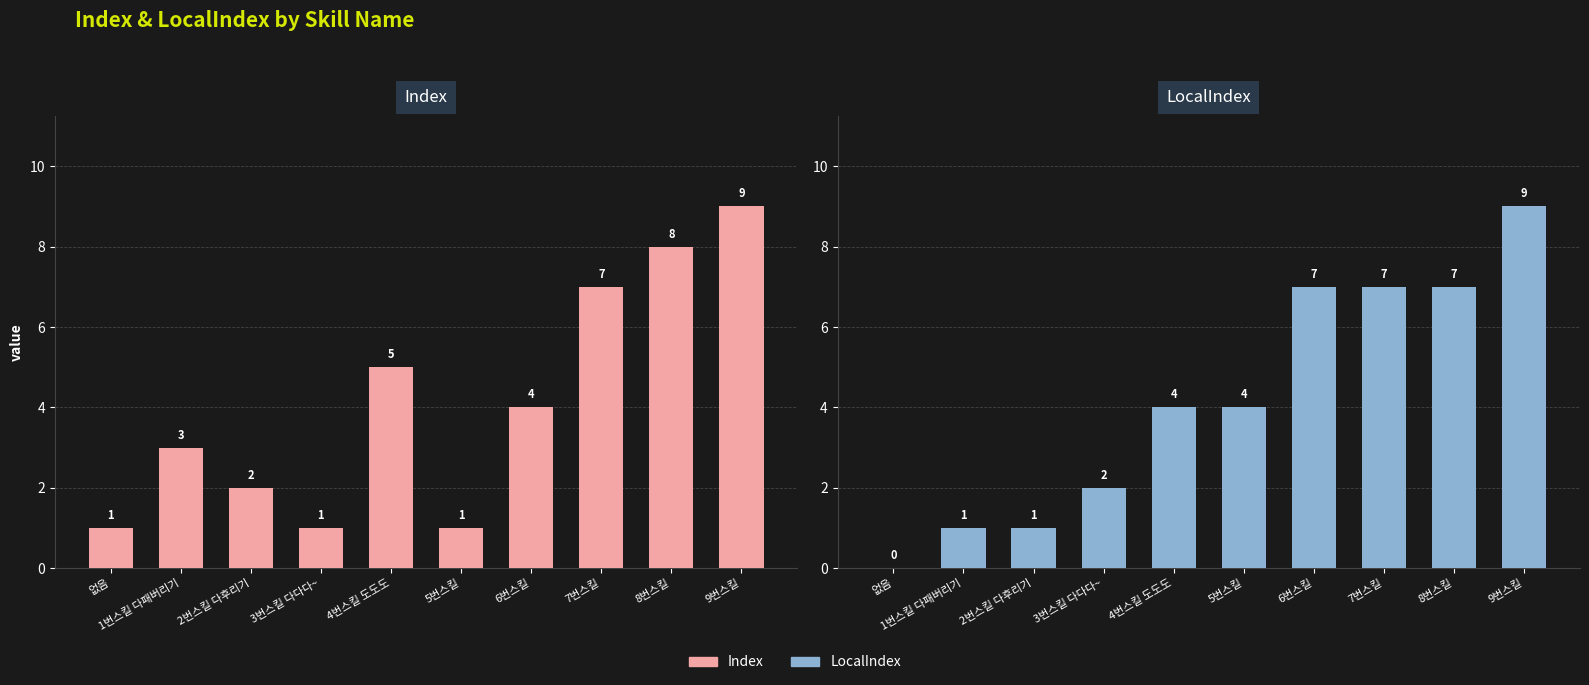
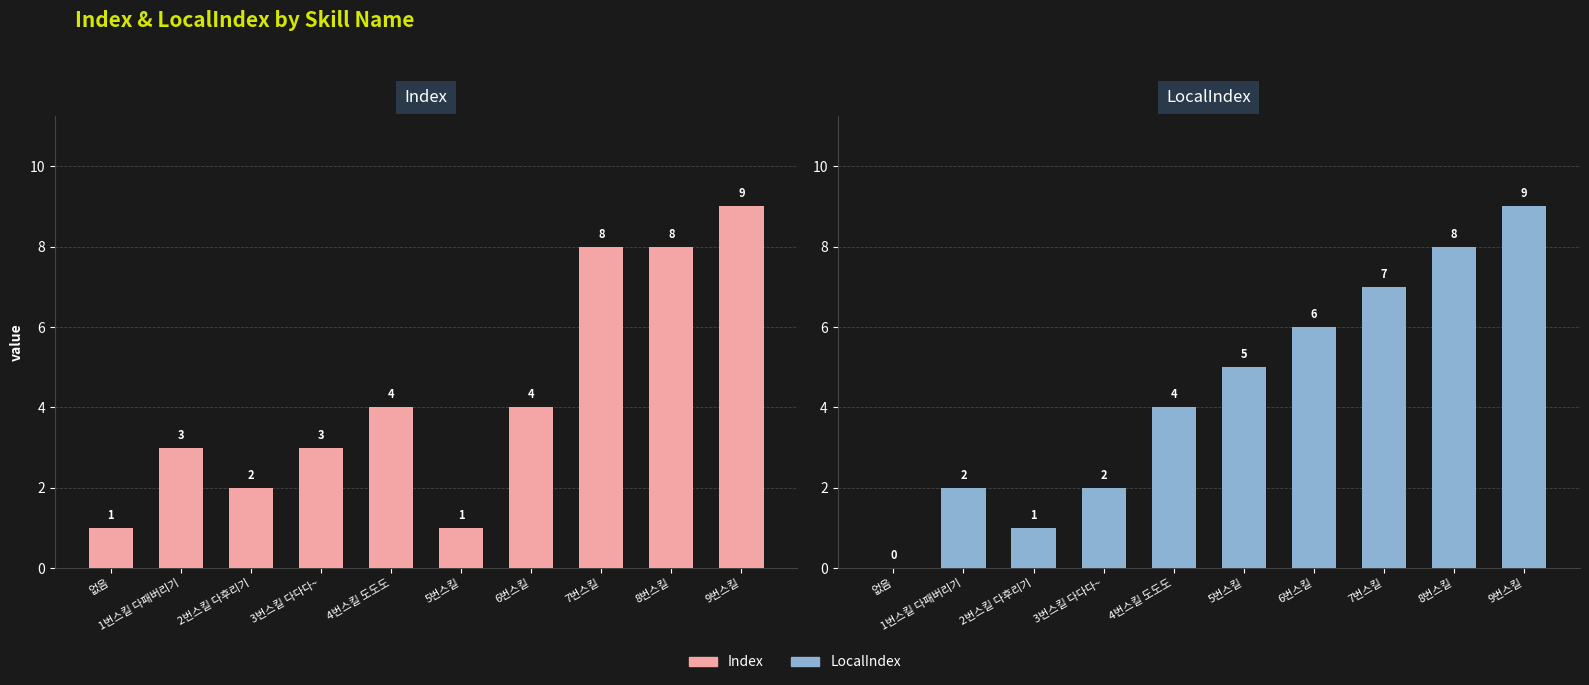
  {
    "Index": {
      "없음": 1,
      "1번스킬 다패버리기": 3,
      "2번스킬 다후리기": 2,
-     "3번스킬 다다다~": 1,
-     "4번스킬 도도도": 5,
+     "3번스킬 다다다~": 3,
+     "4번스킬 도도도": 4,
      "5번스킬": 1,
      "6번스킬": 4,
-     "7번스킬": 7,
+     "7번스킬": 8,
      "8번스킬": 8,
      "9번스킬": 9
    },
    "LocalIndex": {
      "없음": 0,
-     "1번스킬 다패버리기": 1,
+     "1번스킬 다패버리기": 2,
      "2번스킬 다후리기": 1,
      "3번스킬 다다다~": 2,
      "4번스킬 도도도": 4,
-     "5번스킬": 4,
-     "6번스킬": 7,
+     "5번스킬": 5,
+     "6번스킬": 6,
      "7번스킬": 7,
-     "8번스킬": 7,
+     "8번스킬": 8,
      "9번스킬": 9
    }
  }
